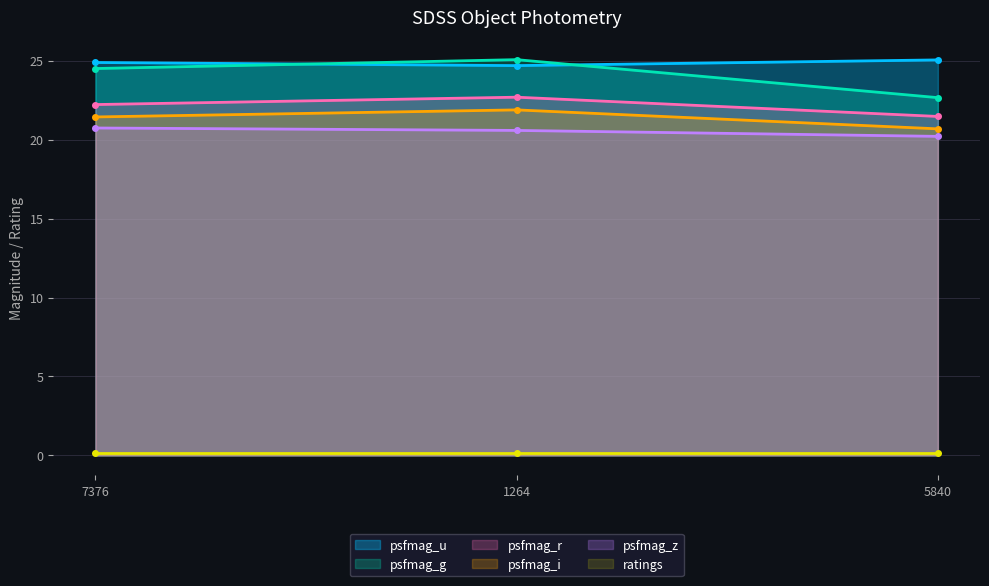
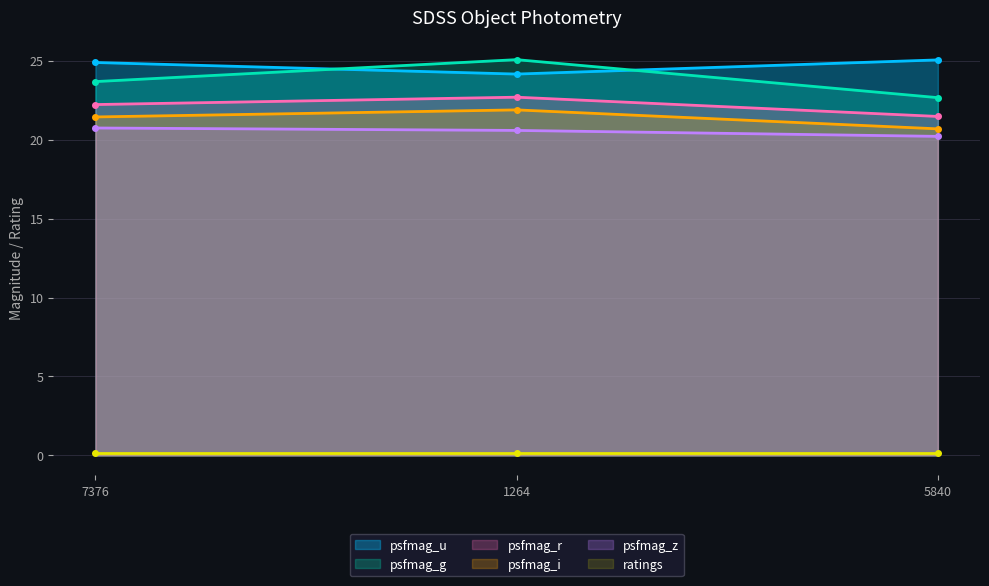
  {
    "psfmag_u": {
      "7376": 24.9,
-     "1264": 24.7,
+     "1264": 24.2,
      "5840": 25.0
    },
    "psfmag_g": {
-     "7376": 24.5,
+     "7376": 23.7,
      "1264": 25.1,
      "5840": 22.7
    }
  }
